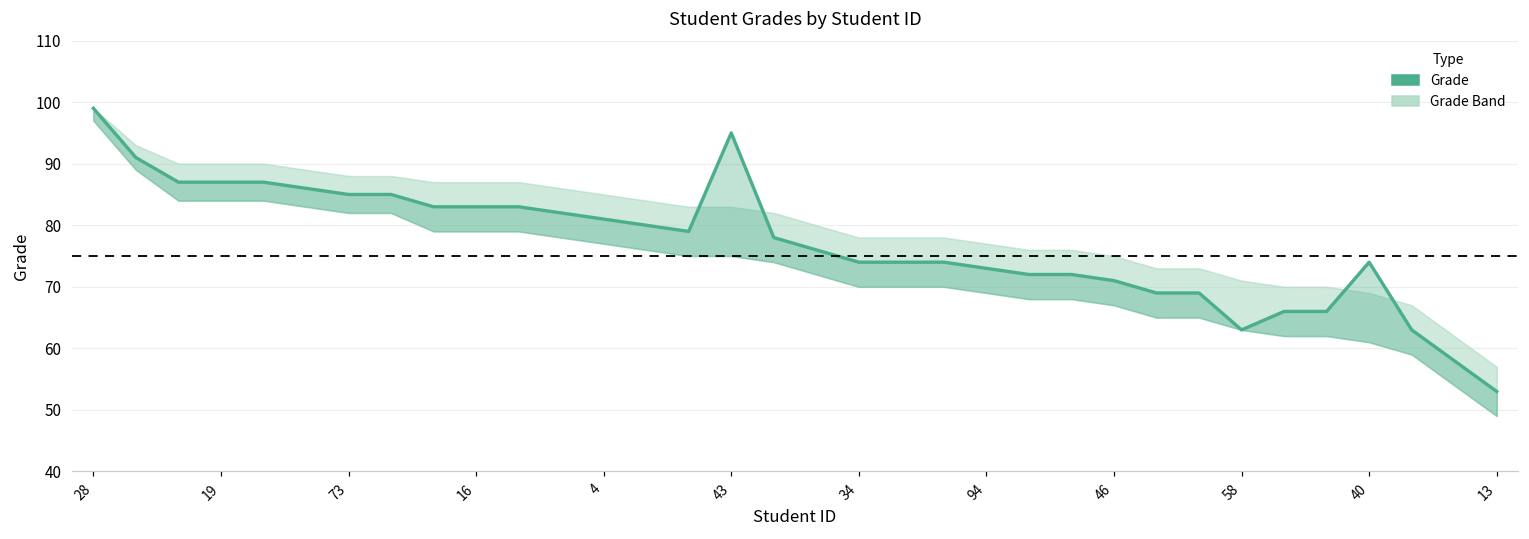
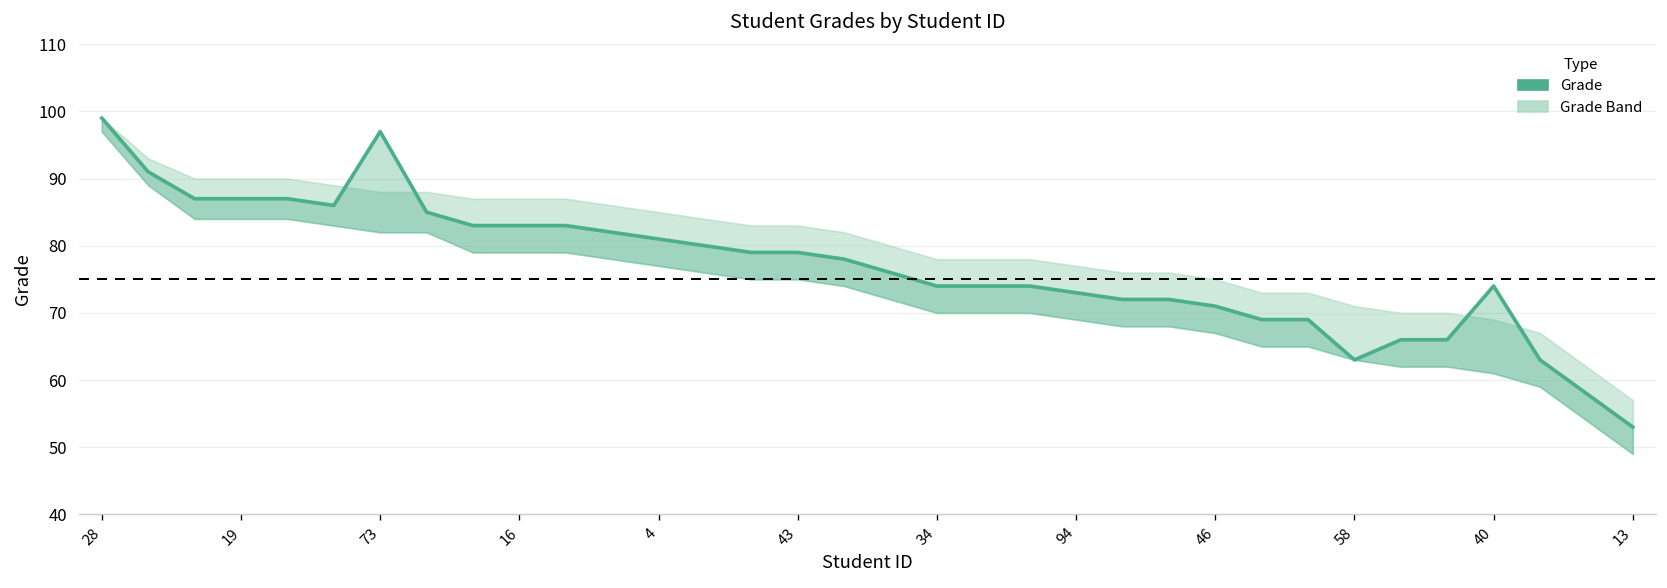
  {
    "Grade": {
-     "73": 85,
-     "43": 95,
+     "73": 97,
+     "43": 79,
      "34": 74,
      "94": 73,
      "46": 71,
      "58": 63,
      "40": 74
    }
  }
